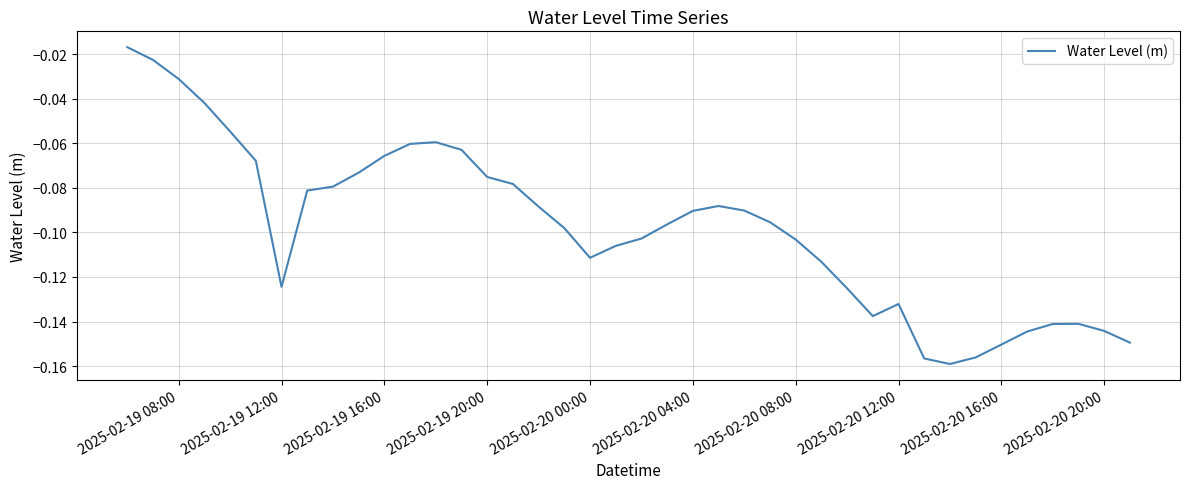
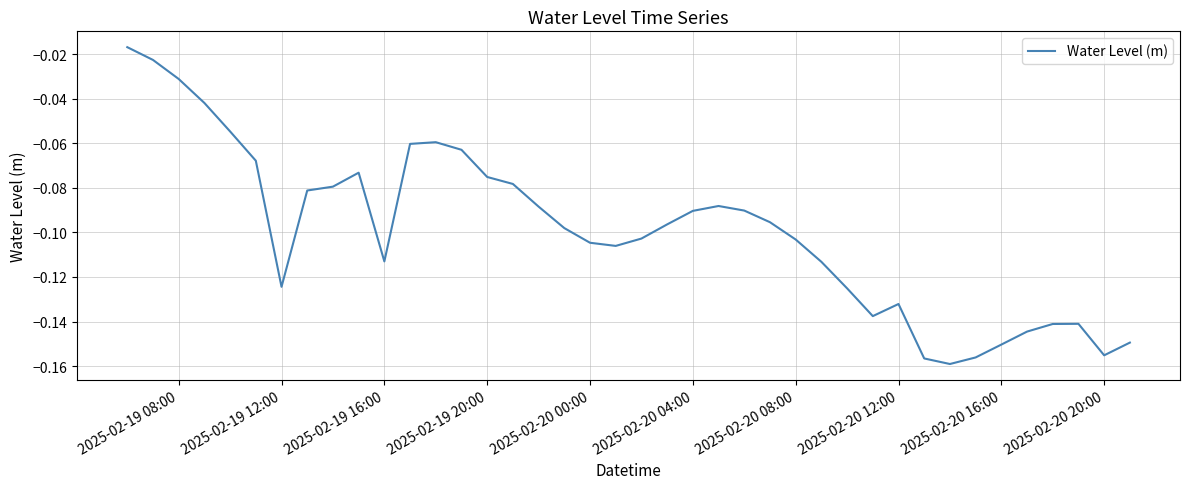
  {
    "2025-02-19 08:00": -0.031,
    "2025-02-19 12:00": -0.124,
-   "2025-02-19 16:00": -0.066,
+   "2025-02-19 16:00": -0.113,
    "2025-02-19 20:00": -0.075,
-   "2025-02-20 00:00": -0.111,
+   "2025-02-20 00:00": -0.105,
    "2025-02-20 04:00": -0.090,
    "2025-02-20 08:00": -0.103,
    "2025-02-20 12:00": -0.132,
    "2025-02-20 16:00": -0.150,
-   "2025-02-20 20:00": -0.144
+   "2025-02-20 20:00": -0.155
  }
